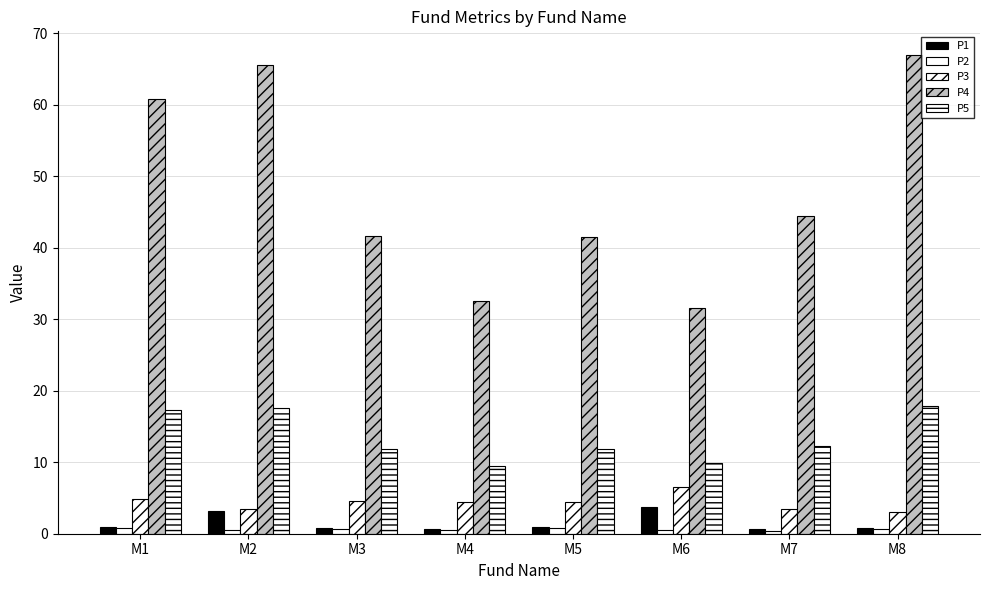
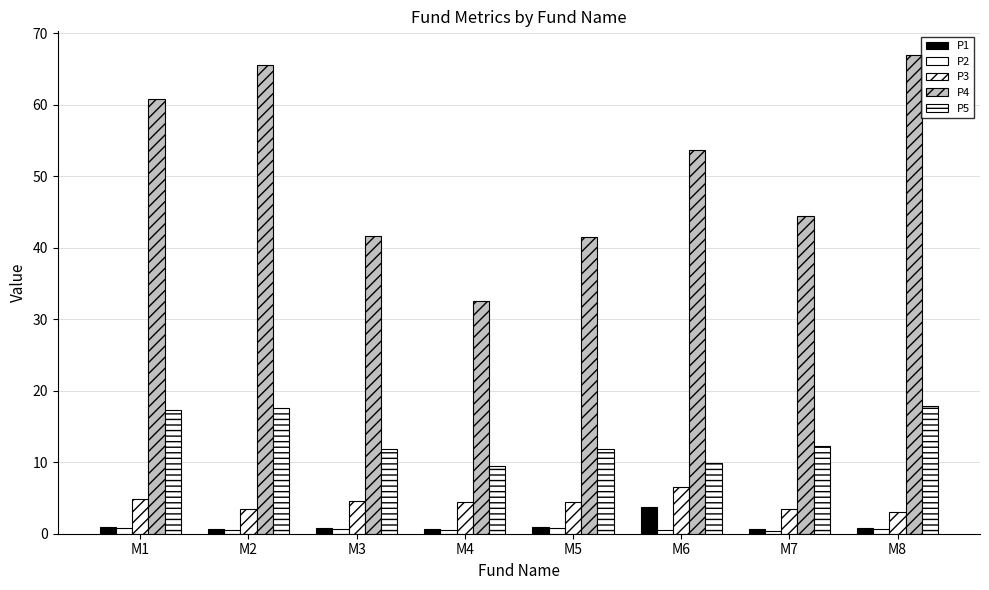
  {
    "P1": {
      "M1": 1,
-     "M2": 3,
+     "M2": 1,
      "M3": 1,
      "M4": 1,
      "M5": 1,
      "M6": 4,
      "M7": 1,
      "M8": 1
    },
    "P4": {
      "M1": 61,
      "M2": 66,
      "M3": 42,
      "M4": 33,
      "M5": 42,
-     "M6": 32,
+     "M6": 54,
      "M7": 44,
      "M8": 67
    }
  }
